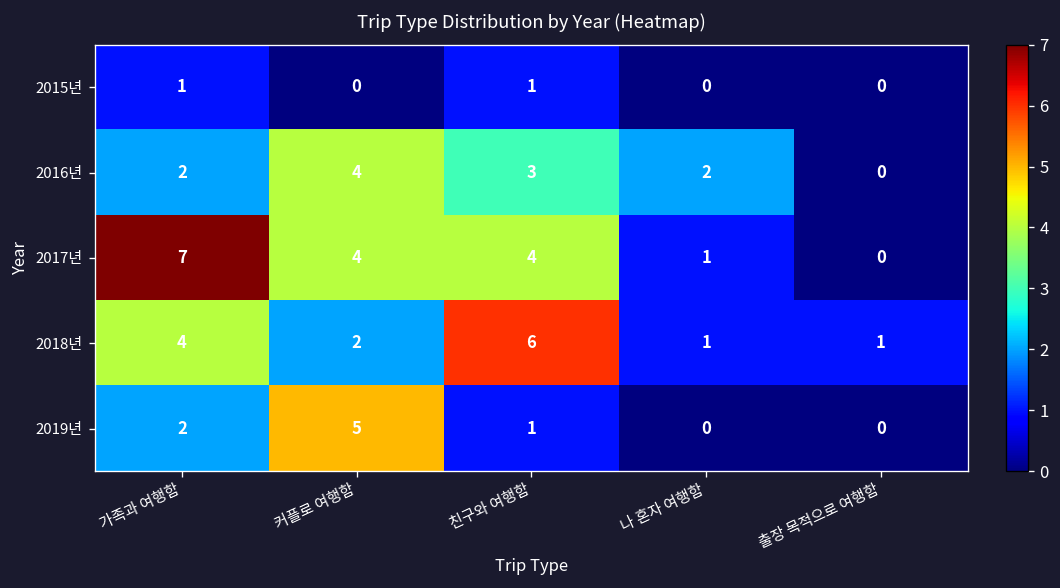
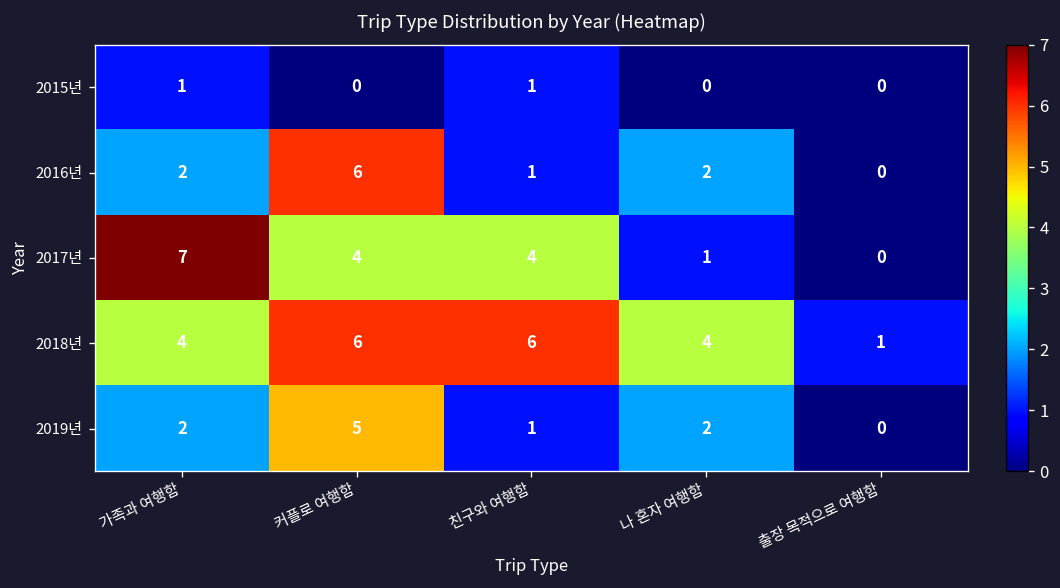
  {
    "2015년": {
      "가족과 여행함": 1,
      "커플로 여행함": 0,
      "친구와 여행함": 1,
      "나 혼자 여행함": 0,
      "출장 목적으로 여행함": 0
    },
    "2016년": {
      "가족과 여행함": 2,
-     "커플로 여행함": 4,
-     "친구와 여행함": 3,
+     "커플로 여행함": 6,
+     "친구와 여행함": 1,
      "나 혼자 여행함": 2,
      "출장 목적으로 여행함": 0
    },
    "2017년": {
      "가족과 여행함": 7,
      "커플로 여행함": 4,
      "친구와 여행함": 4,
      "나 혼자 여행함": 1,
      "출장 목적으로 여행함": 0
    },
    "2018년": {
      "가족과 여행함": 4,
-     "커플로 여행함": 2,
+     "커플로 여행함": 6,
      "친구와 여행함": 6,
-     "나 혼자 여행함": 1,
+     "나 혼자 여행함": 4,
      "출장 목적으로 여행함": 1
    },
    "2019년": {
      "가족과 여행함": 2,
      "커플로 여행함": 5,
      "친구와 여행함": 1,
-     "나 혼자 여행함": 0,
+     "나 혼자 여행함": 2,
      "출장 목적으로 여행함": 0
    }
  }
